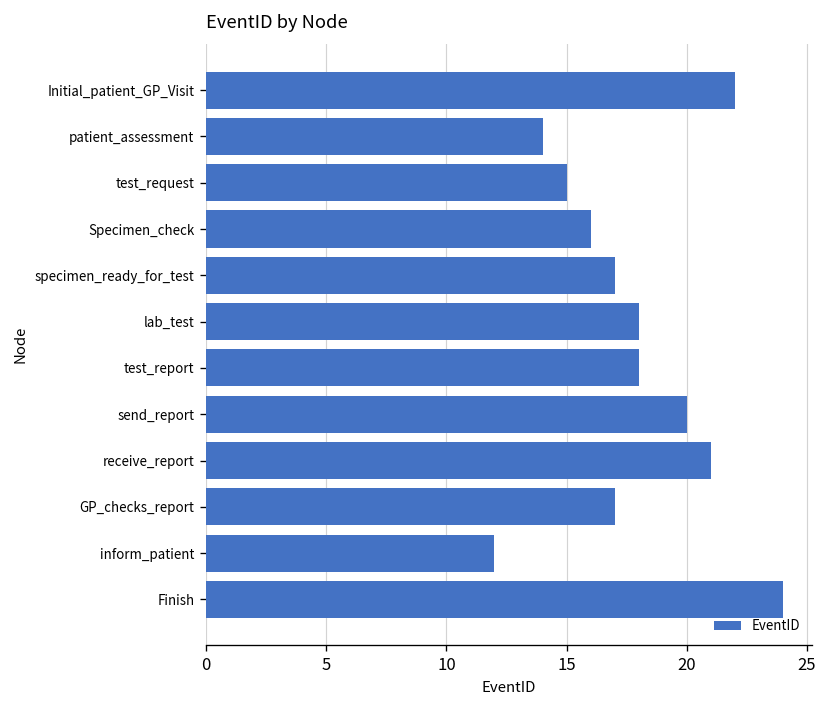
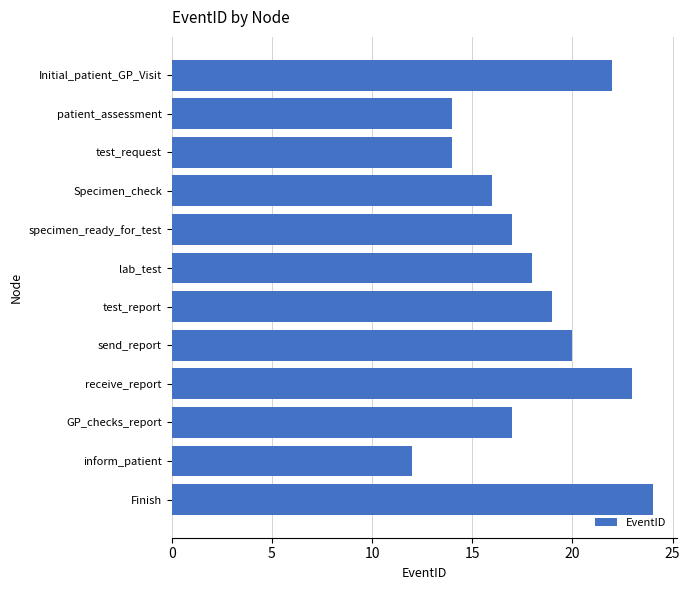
  {
    "Initial_patient_GP_Visit": 22,
    "patient_assessment": 14,
-   "test_request": 15,
+   "test_request": 14,
    "Specimen_check": 16,
    "specimen_ready_for_test": 17,
    "lab_test": 18,
-   "test_report": 18,
+   "test_report": 19,
    "send_report": 20,
-   "receive_report": 21,
+   "receive_report": 23,
    "GP_checks_report": 17,
    "inform_patient": 12,
    "Finish": 24
  }
